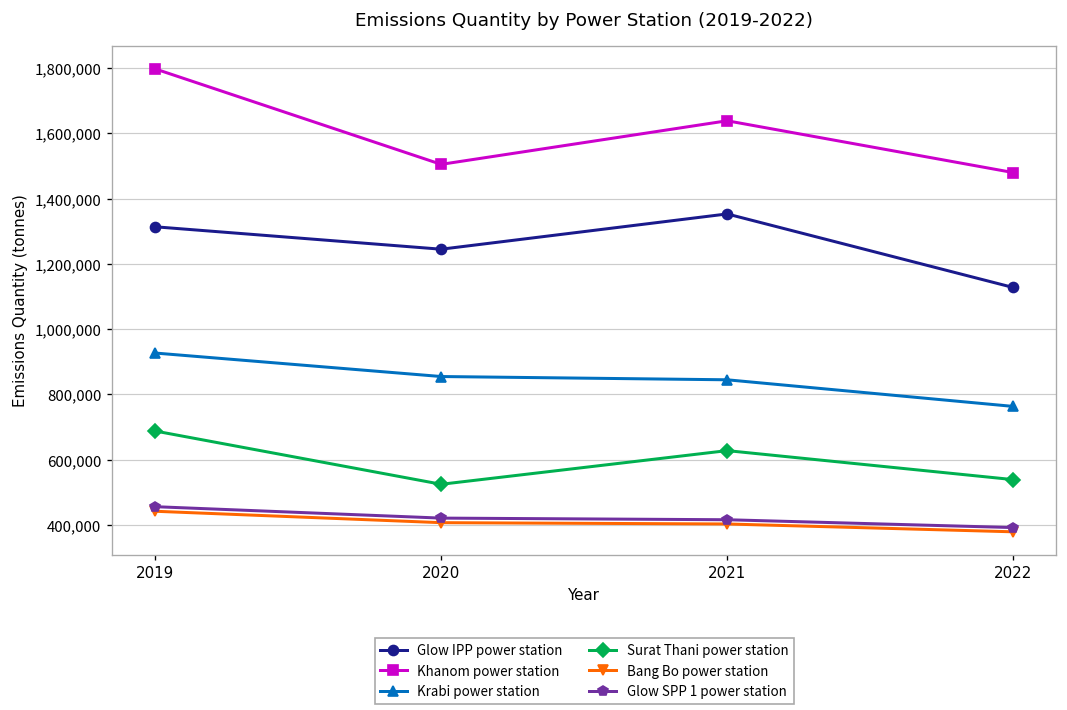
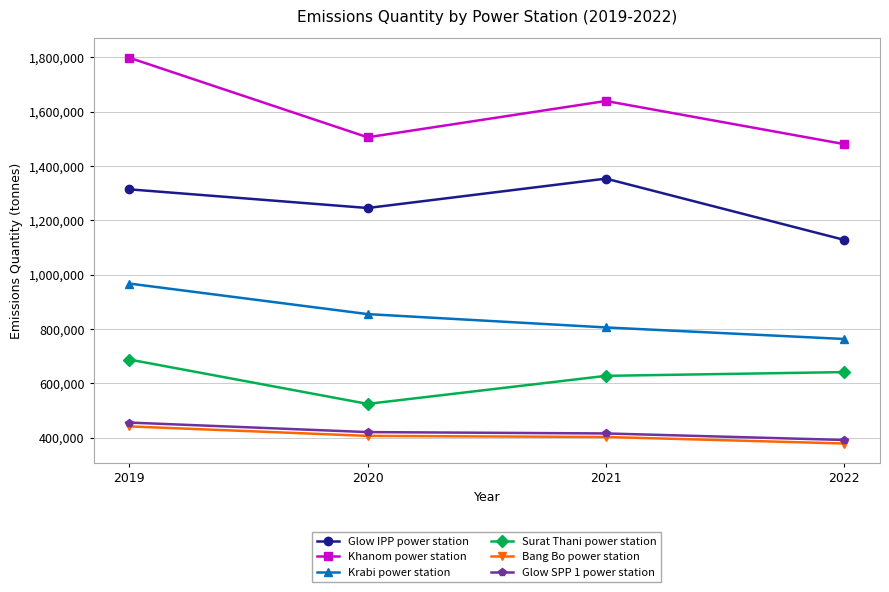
  {
    "Glow IPP power station": {
      "2019": "1,310,000",
      "2020": "1,250,000",
      "2021": "1,350,000",
      "2022": "1,130,000"
    },
    "Khanom power station": {
      "2019": "1,800,000",
      "2020": "1,510,000",
      "2021": "1,640,000",
      "2022": "1,480,000"
    },
    "Krabi power station": {
-     "2019": "930,000",
+     "2019": "970,000",
      "2020": "860,000",
-     "2021": "850,000",
+     "2021": "810,000",
      "2022": "760,000"
    },
    "Surat Thani power station": {
      "2019": "690,000",
      "2020": "520,000",
      "2021": "630,000",
-     "2022": "540,000"
+     "2022": "640,000"
    },
    "Bang Bo power station": {
      "2019": "440,000",
      "2020": "410,000",
      "2021": "400,000",
      "2022": "380,000"
    },
    "Glow SPP 1 power station": {
      "2019": "460,000",
      "2020": "420,000",
      "2021": "420,000",
      "2022": "390,000"
    }
  }
